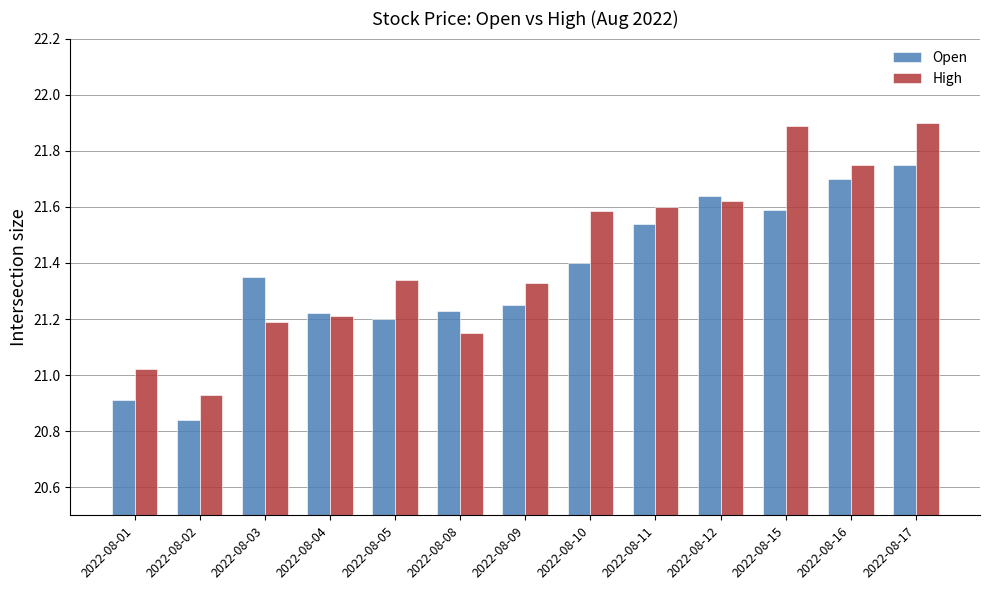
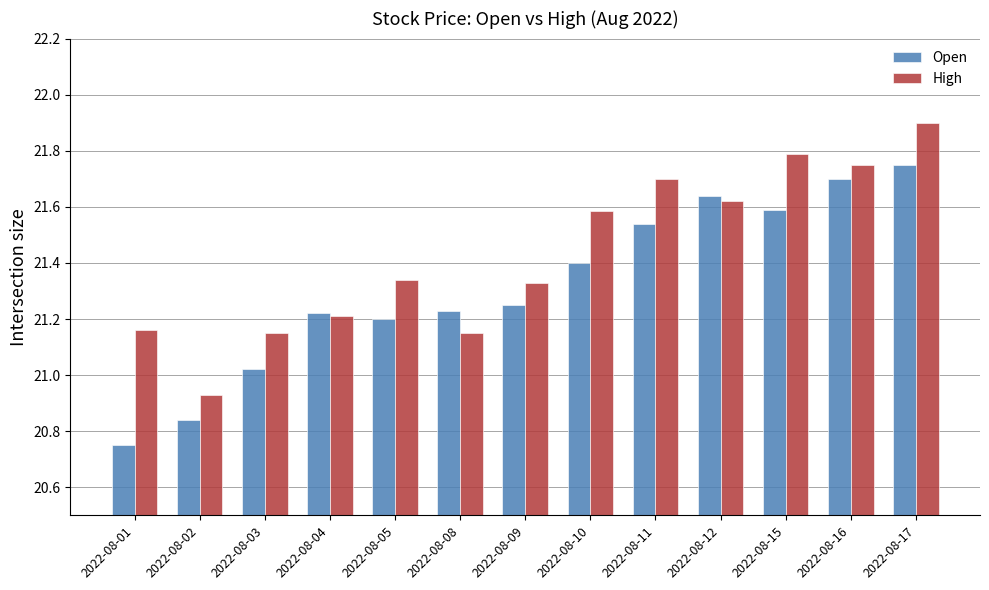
  {
    "Open": {
-     "2022-08-01": 20.91,
+     "2022-08-01": 20.75,
      "2022-08-02": 20.84,
-     "2022-08-03": 21.35,
+     "2022-08-03": 21.02,
      "2022-08-04": 21.22,
      "2022-08-05": 21.20,
      "2022-08-08": 21.23,
      "2022-08-09": 21.25,
      "2022-08-10": 21.40,
      "2022-08-11": 21.54,
      "2022-08-12": 21.64,
      "2022-08-15": 21.59,
      "2022-08-16": 21.70,
      "2022-08-17": 21.75
    },
    "High": {
-     "2022-08-01": 21.02,
+     "2022-08-01": 21.16,
      "2022-08-02": 20.93,
-     "2022-08-03": 21.19,
+     "2022-08-03": 21.15,
      "2022-08-04": 21.21,
      "2022-08-05": 21.34,
      "2022-08-08": 21.15,
      "2022-08-09": 21.33,
      "2022-08-10": 21.59,
-     "2022-08-11": 21.6,
+     "2022-08-11": 21.7,
      "2022-08-12": 21.62,
-     "2022-08-15": 21.89,
+     "2022-08-15": 21.79,
      "2022-08-16": 21.75,
      "2022-08-17": 21.90
    }
  }
